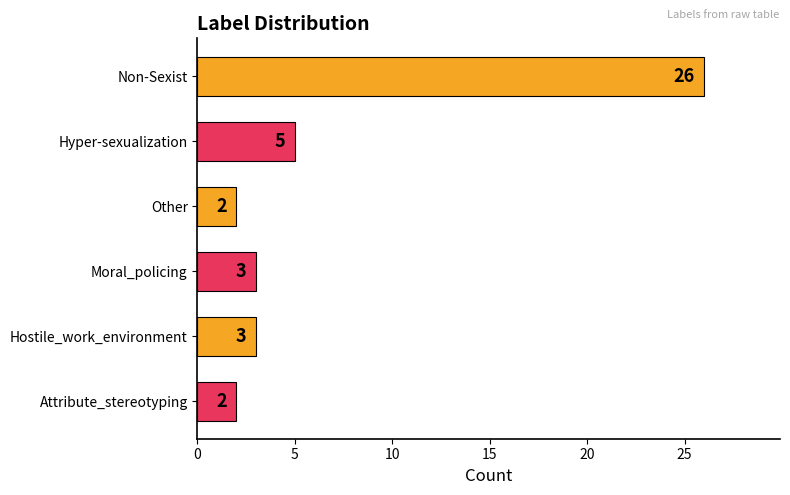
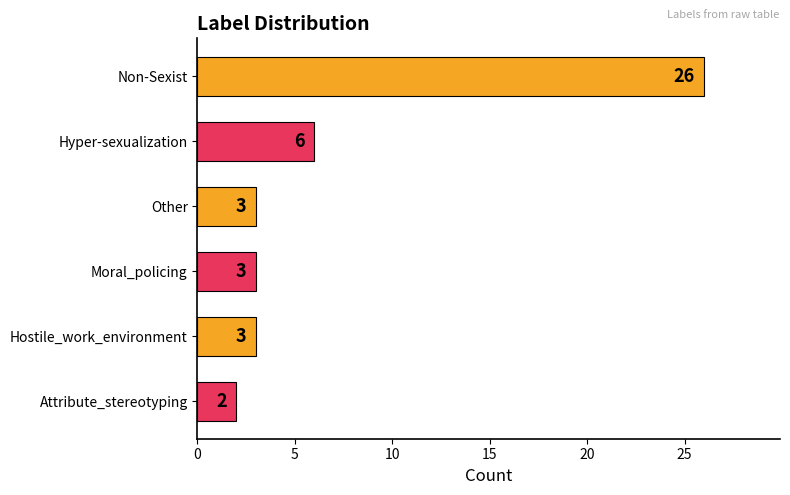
  {
    "Non-Sexist": 26,
-   "Hyper-sexualization": 5,
-   "Other": 2,
+   "Hyper-sexualization": 6,
+   "Other": 3,
    "Moral_policing": 3,
    "Hostile_work_environment": 3,
    "Attribute_stereotyping": 2
  }
